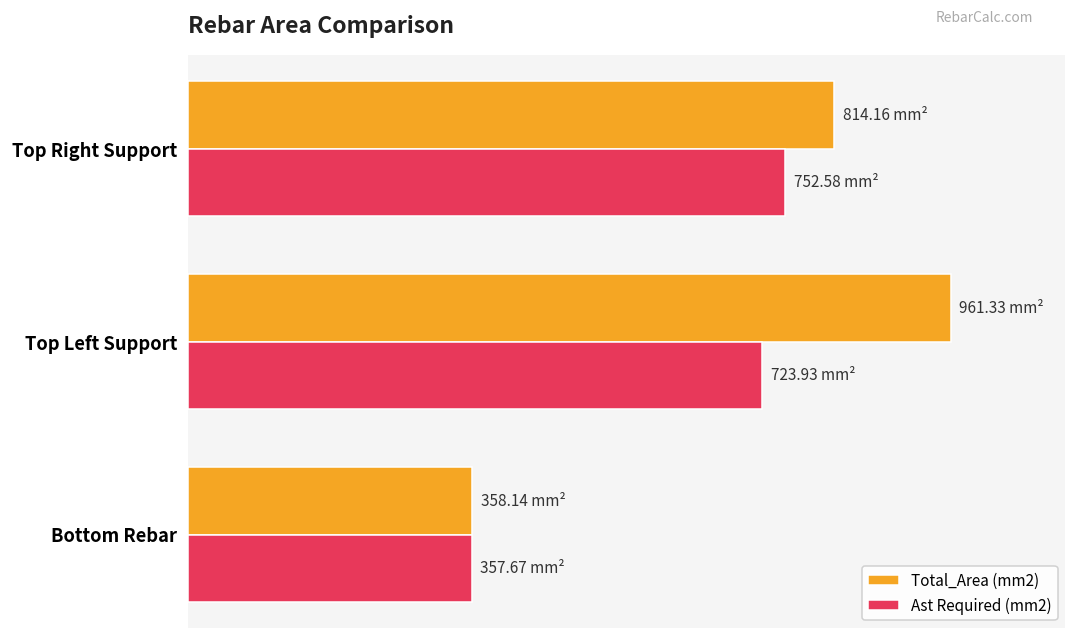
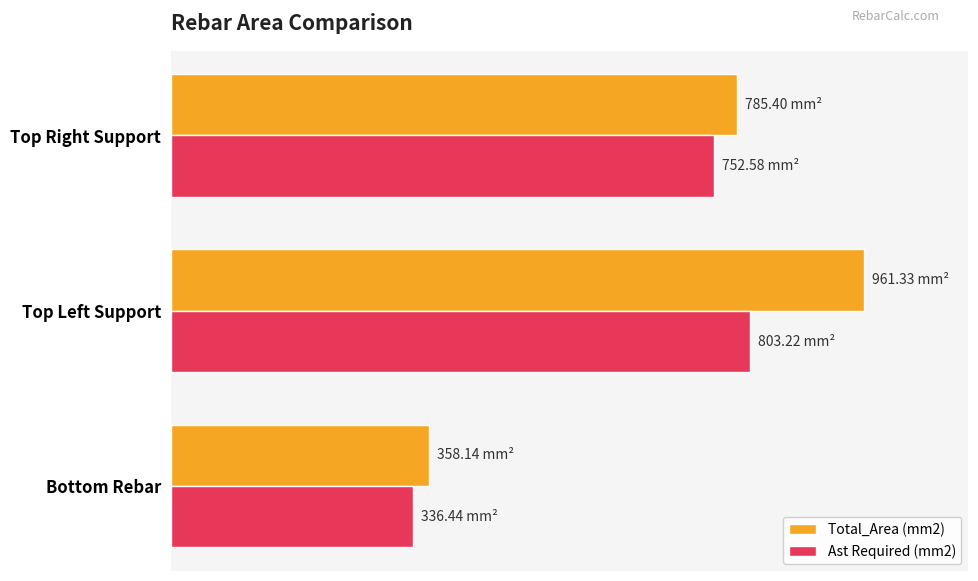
  {
    "Total_Area (mm2)": {
-     "Top Right Support": 814.16,
+     "Top Right Support": 785.40,
      "Top Left Support": 961.33,
      "Bottom Rebar": 358.14
    },
    "Ast Required (mm2)": {
      "Top Right Support": 752.58,
-     "Top Left Support": 723.93,
-     "Bottom Rebar": 357.67
+     "Top Left Support": 803.22,
+     "Bottom Rebar": 336.44
    }
  }
